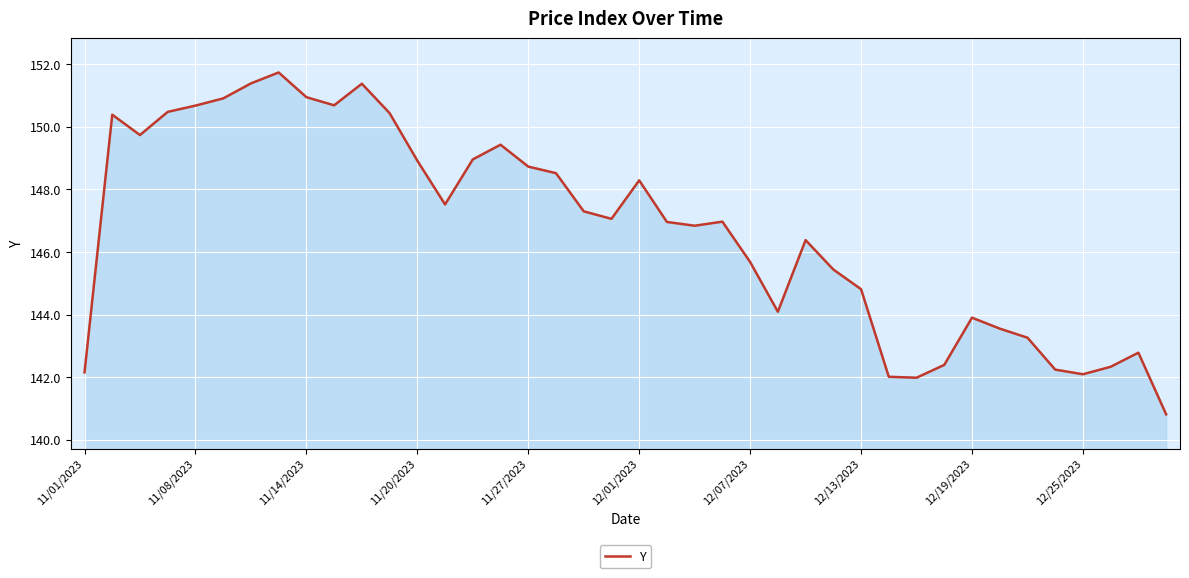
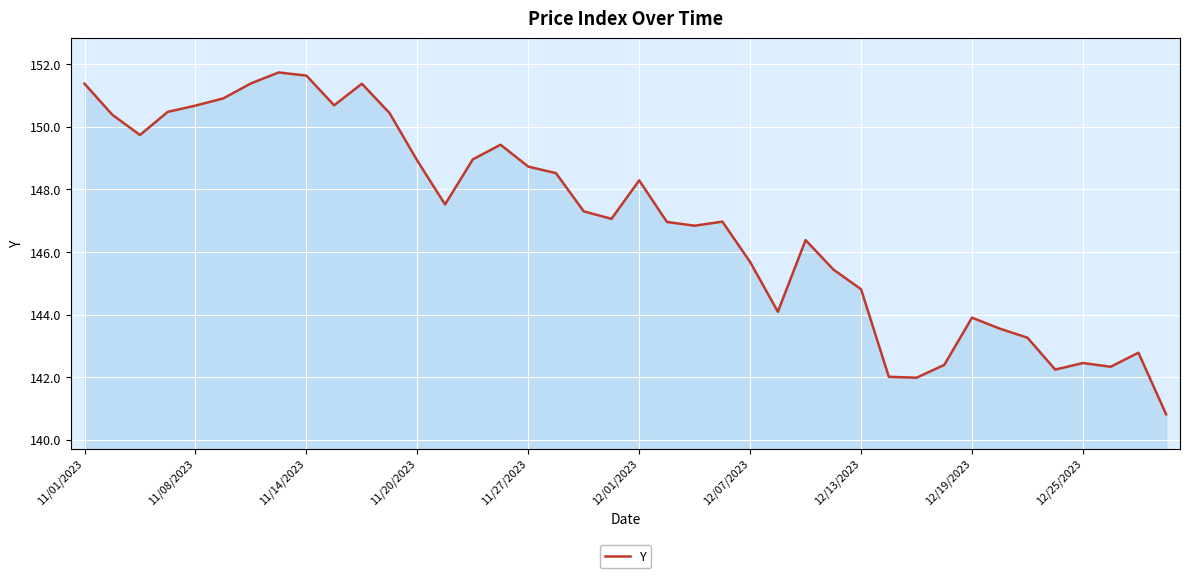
  {
-   "11/01/2023": 142.2,
+   "11/01/2023": 151.4,
    "11/08/2023": 150.7,
-   "11/14/2023": 151.0,
+   "11/14/2023": 151.6,
    "11/20/2023": 148.9,
    "11/27/2023": 148.7,
    "12/01/2023": 148.3,
    "12/07/2023": 145.7,
    "12/13/2023": 144.8,
    "12/19/2023": 143.9,
-   "12/25/2023": 142.1
+   "12/25/2023": 142.5
  }
